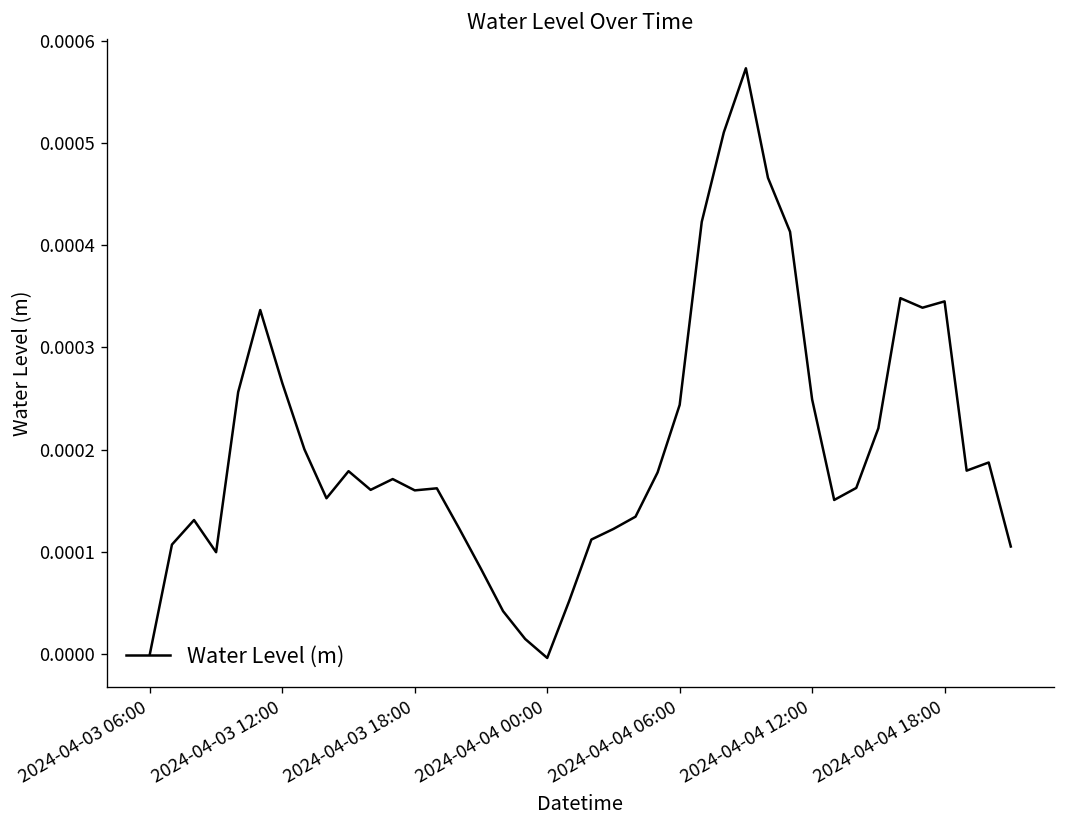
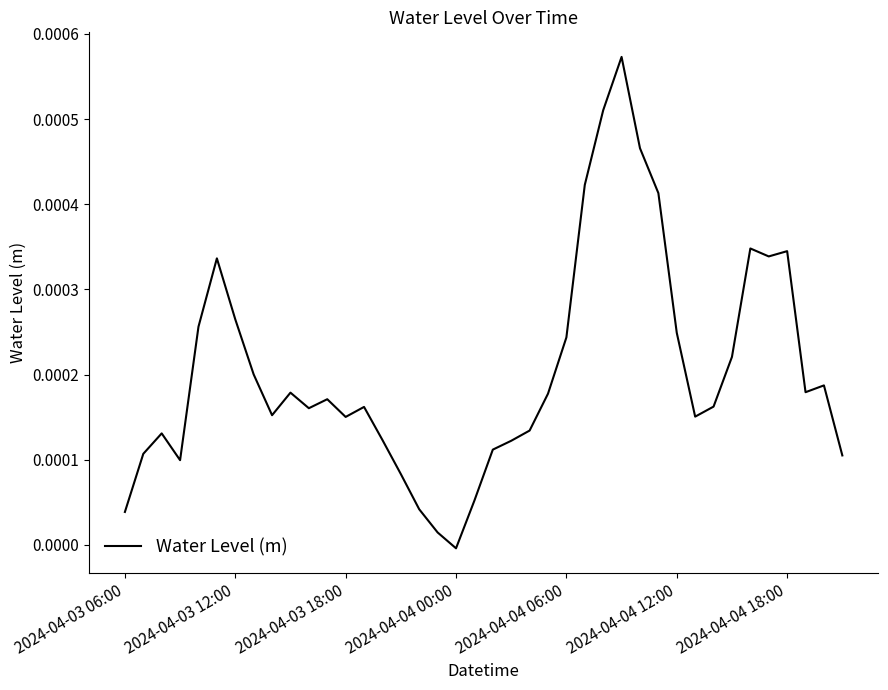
  {
-   "2024-04-03 06:00": 0.00000,
+   "2024-04-03 06:00": 0.00004,
    "2024-04-03 12:00": 0.00026,
-   "2024-04-03 18:00": 0.00016,
+   "2024-04-03 18:00": 0.00015,
    "2024-04-04 00:00": 0.00000,
    "2024-04-04 06:00": 0.00024,
    "2024-04-04 12:00": 0.00025,
    "2024-04-04 18:00": 0.00034
  }
